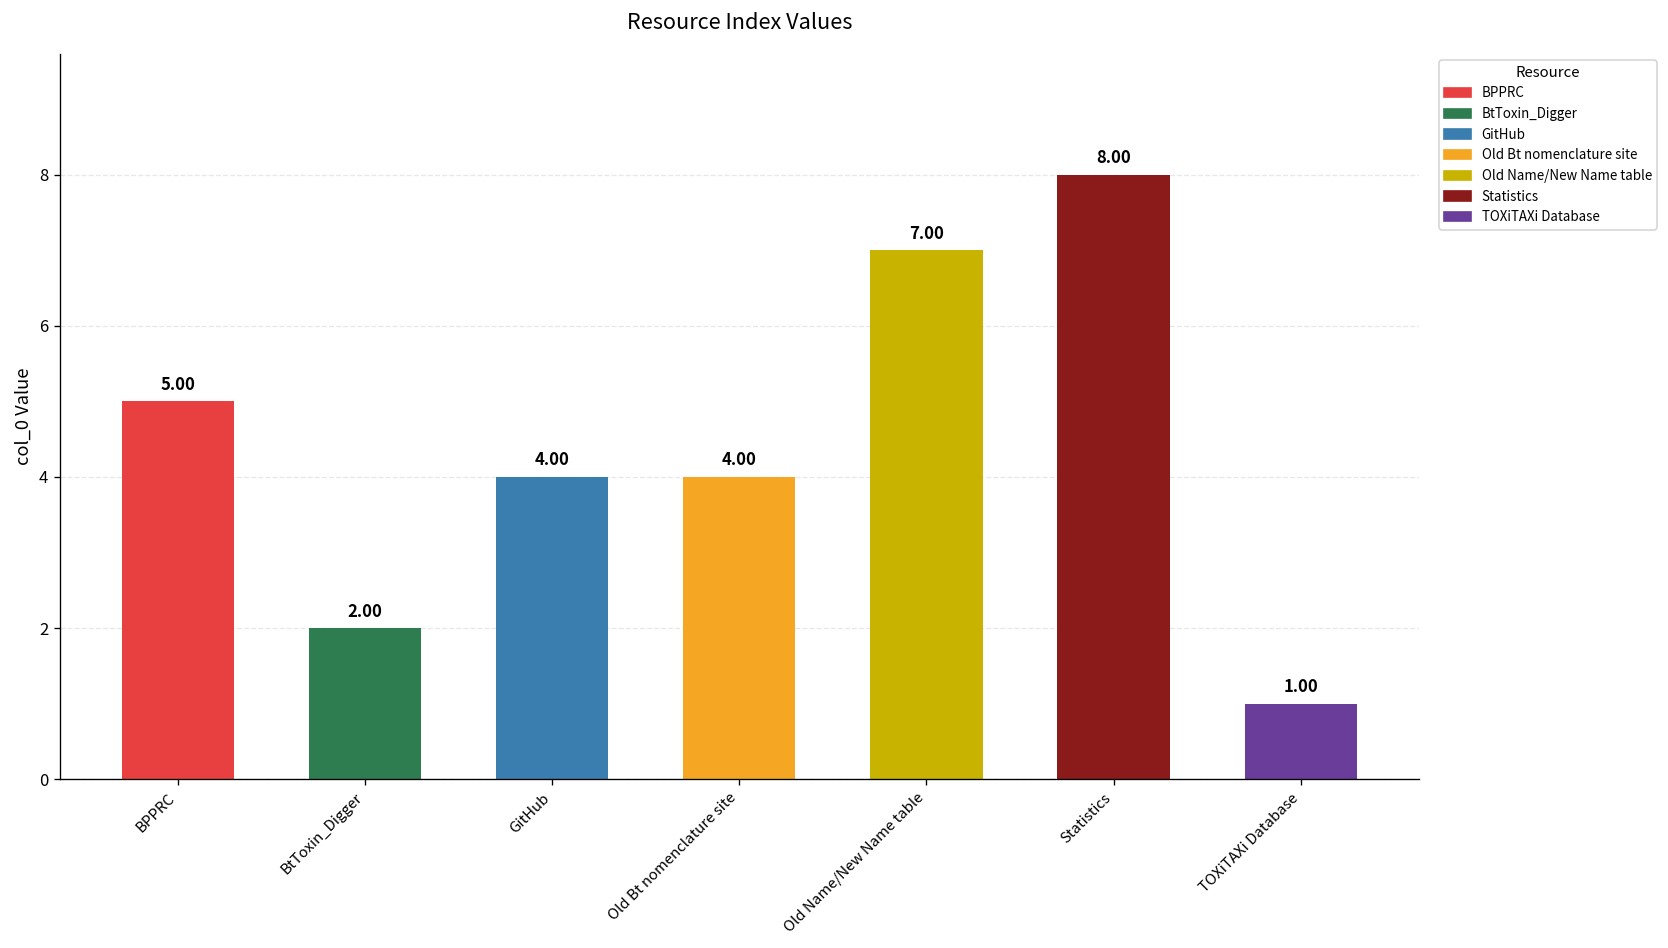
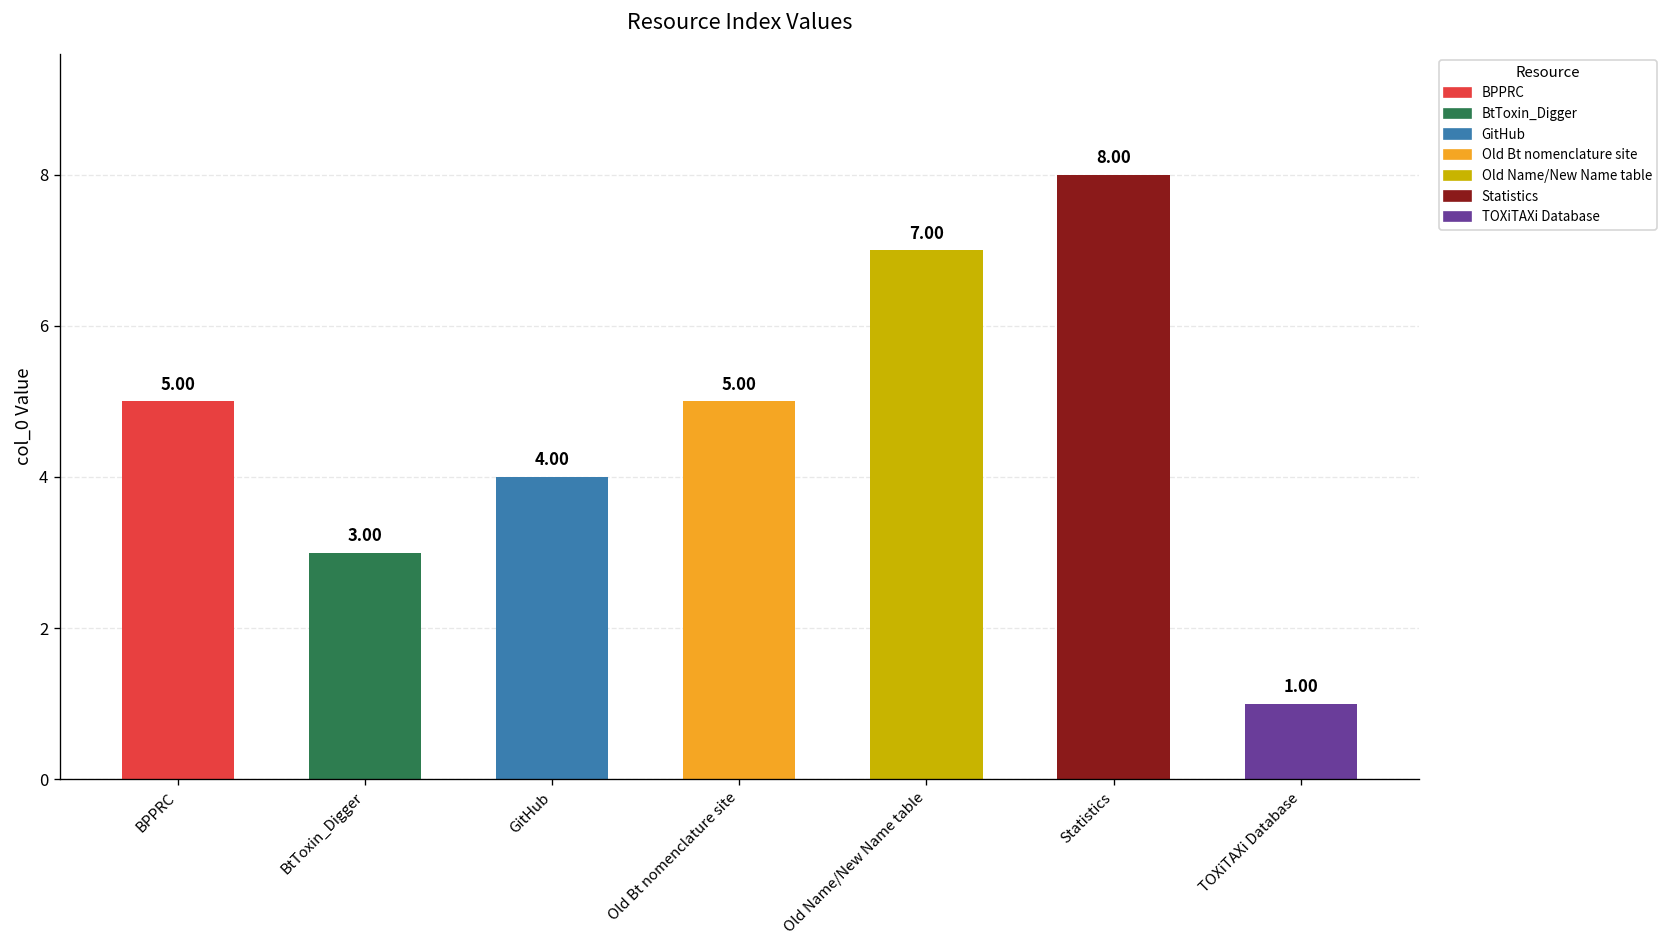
  {
    "BPPRC": 5.00,
-   "BtToxin_Digger": 2.00,
+   "BtToxin_Digger": 3.00,
    "GitHub": 4.00,
-   "Old Bt nomenclature site": 4.00,
+   "Old Bt nomenclature site": 5.00,
    "Old Name/New Name table": 7.00,
    "Statistics": 8.00,
    "TOXiTAXi Database": 1.00
  }
